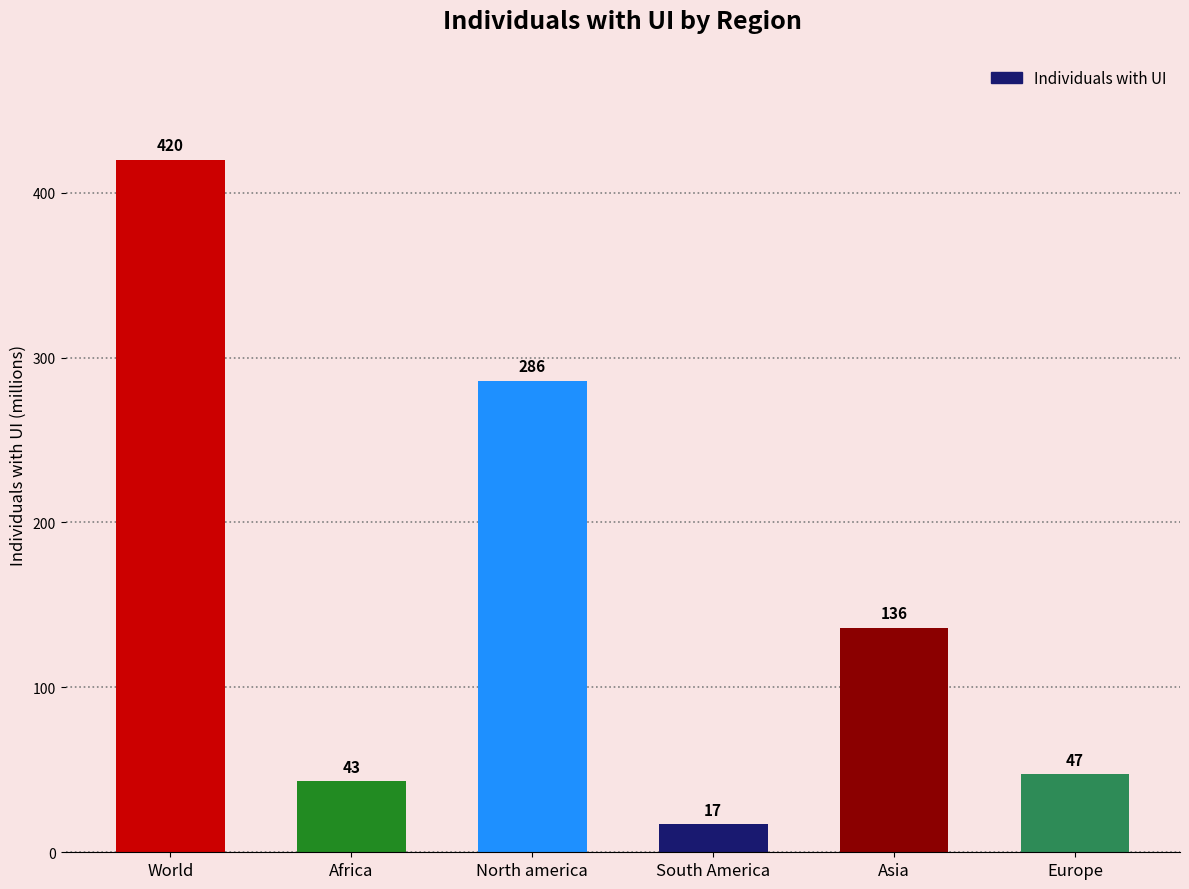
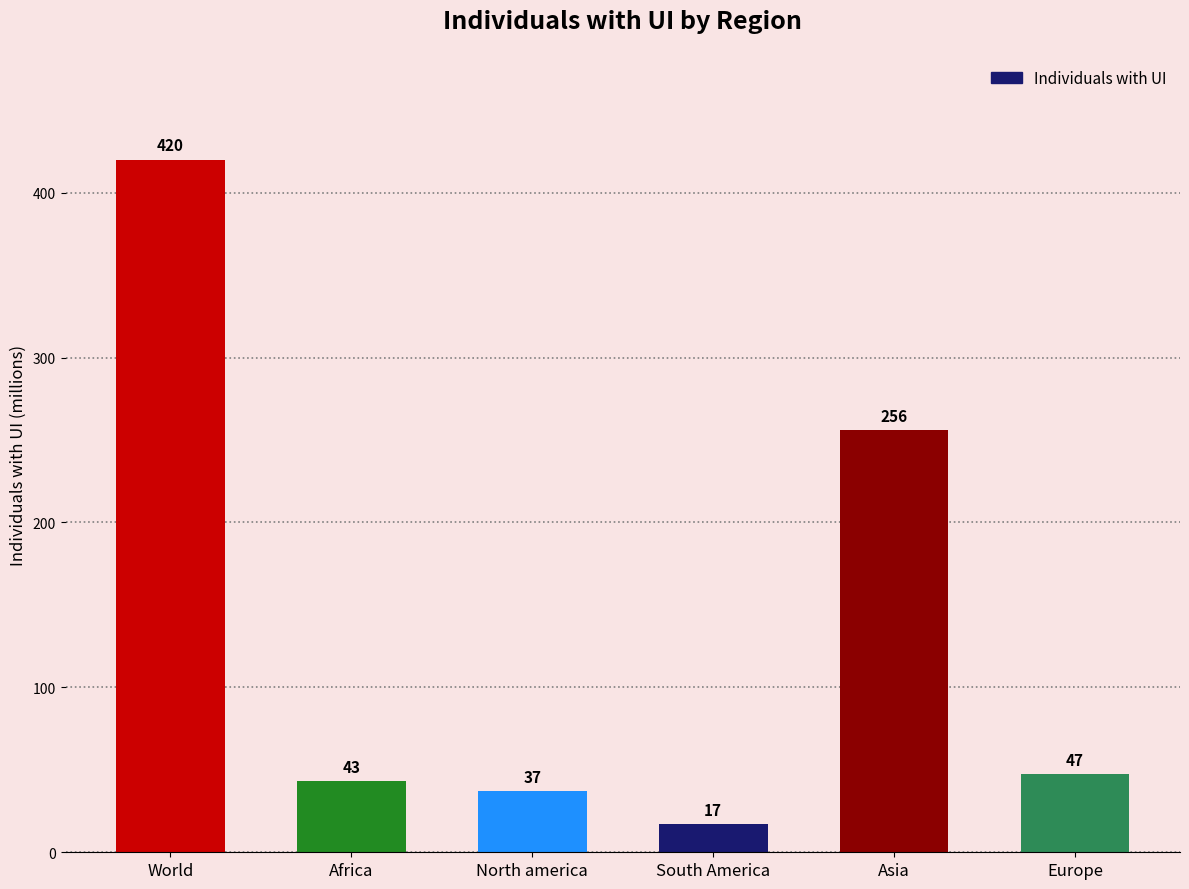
  {
    "World": 420,
    "Africa": 43,
-   "North america": 286,
+   "North america": 37,
    "South America": 17,
-   "Asia": 136,
+   "Asia": 256,
    "Europe": 47
  }
